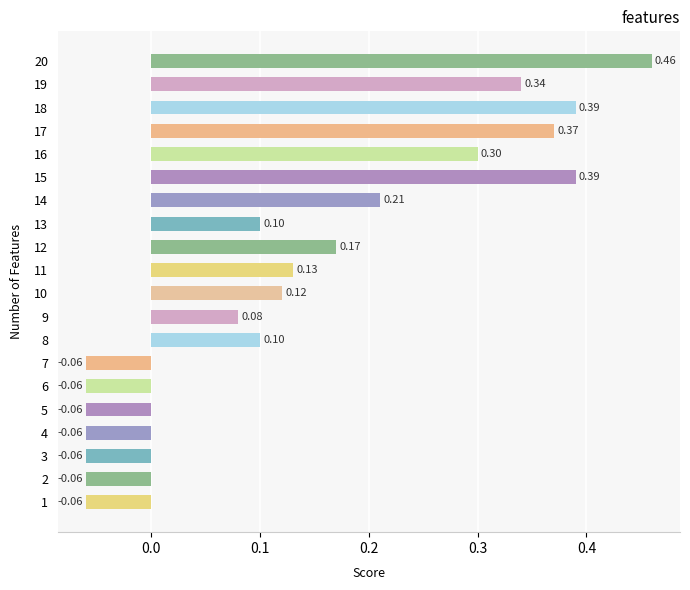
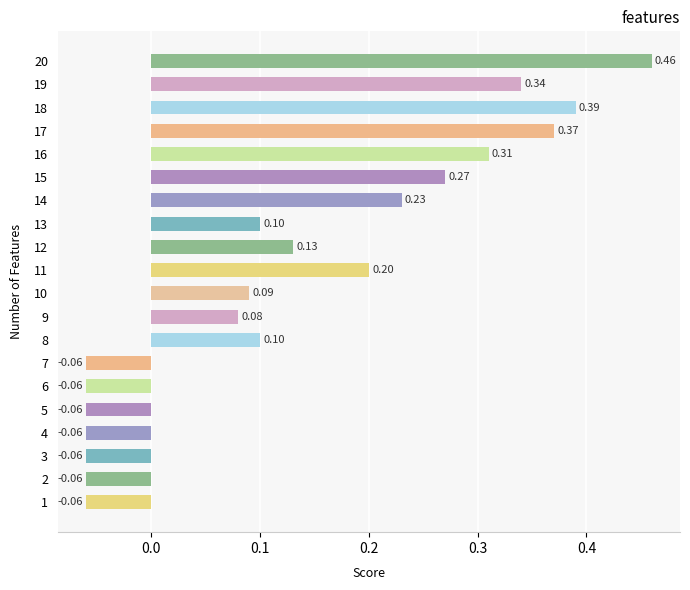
  {
    "20": 0.46,
    "19": 0.34,
    "18": 0.39,
    "17": 0.37,
-   "16": 0.30,
-   "15": 0.39,
-   "14": 0.21,
+   "16": 0.31,
+   "15": 0.27,
+   "14": 0.23,
    "13": 0.10,
-   "12": 0.17,
-   "11": 0.13,
-   "10": 0.12,
+   "12": 0.13,
+   "11": 0.20,
+   "10": 0.09,
    "9": 0.08,
    "8": 0.10,
    "7": -0.06,
    "6": -0.06,
    "5": -0.06,
    "4": -0.06,
    "3": -0.06,
    "2": -0.06,
    "1": -0.06
  }
